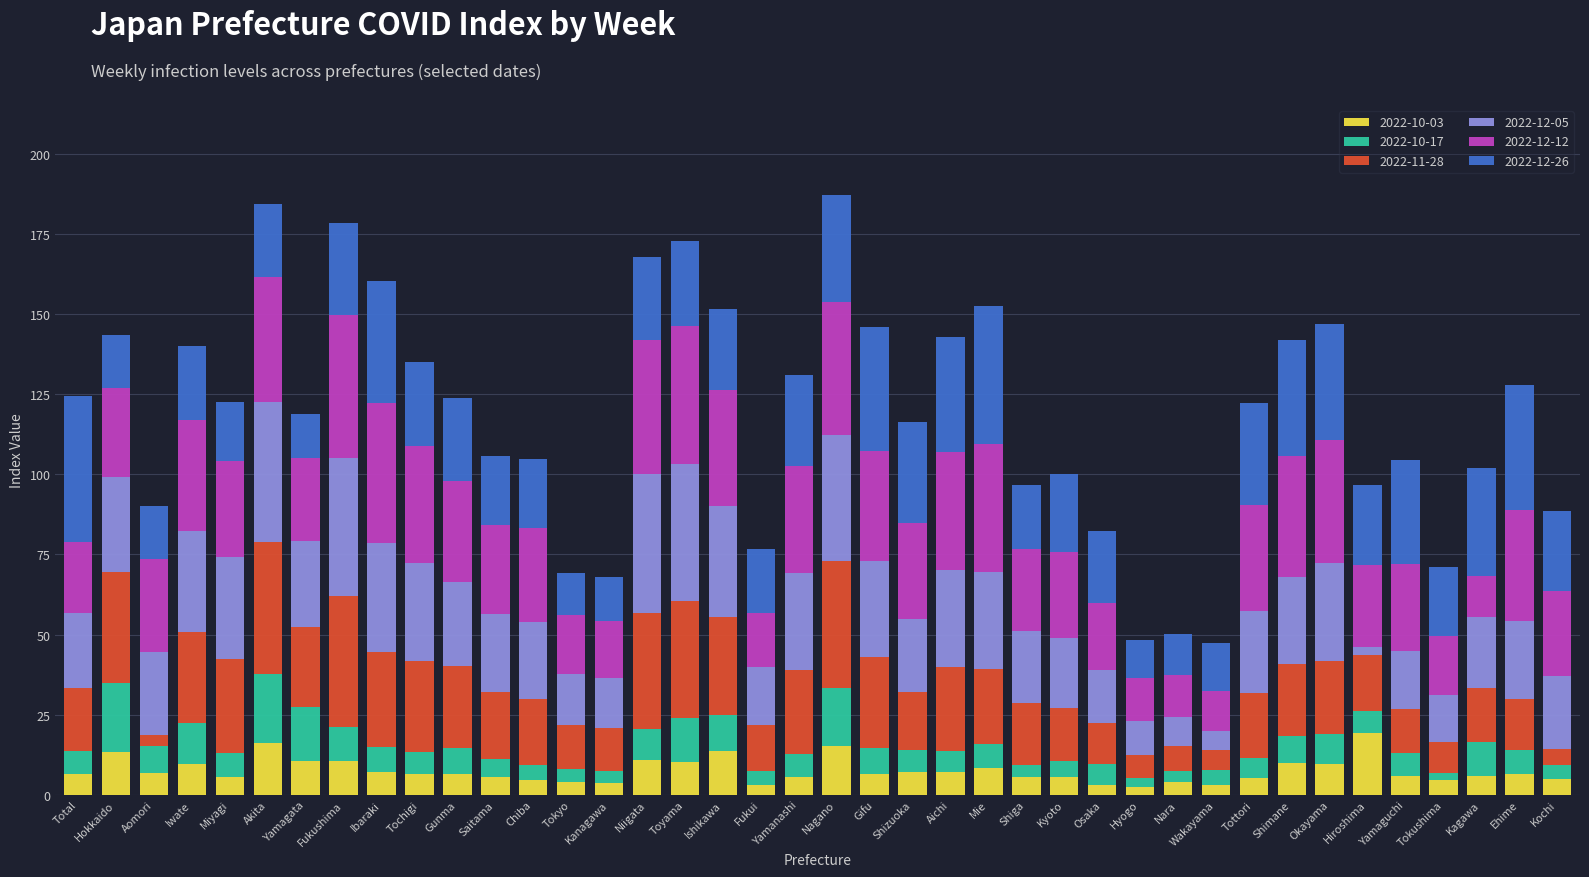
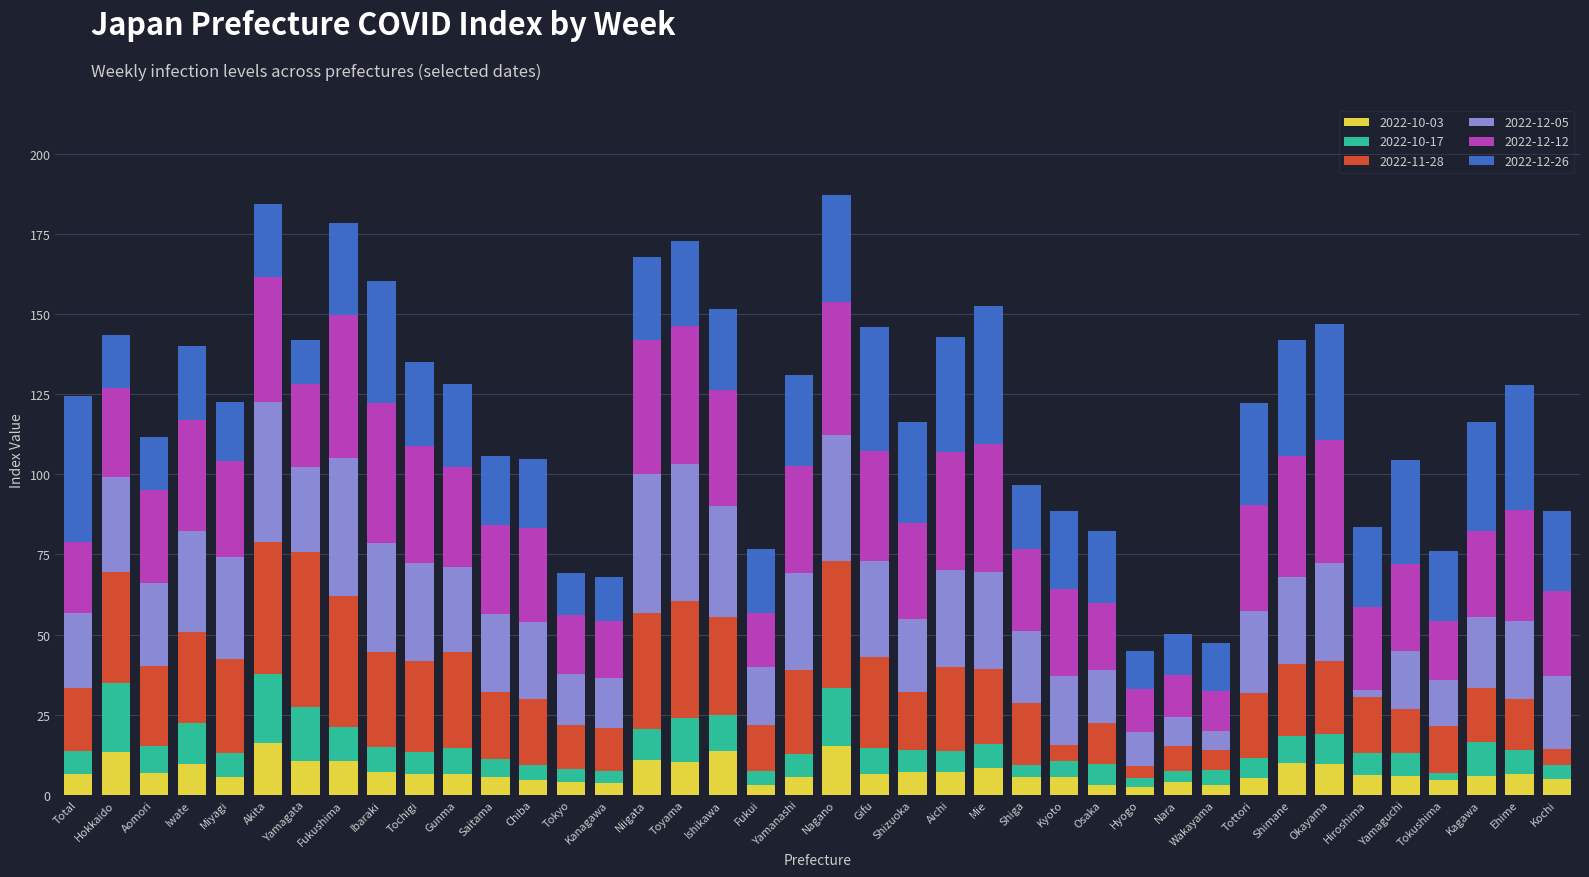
  {
    "2022-10-03": {
      "Total": 6,
      "Hokkaido": 13,
      "Aomori": 7,
      "Iwate": 9,
      "Miyagi": 6,
      "Akita": 16,
      "Yamagata": 11,
      "Fukushima": 10,
      "Ibaraki": 7,
      "Tochigi": 7,
      "Gunma": 7,
      "Saitama": 5,
      "Chiba": 5,
      "Tokyo": 4,
      "Kanagawa": 4,
      "Niigata": 11,
      "Toyama": 10,
      "Ishikawa": 14,
      "Fukui": 3,
      "Yamanashi": 6,
      "Nagano": 15,
      "Gifu": 6,
      "Shizuoka": 7,
      "Aichi": 7,
      "Mie": 8,
      "Shiga": 5,
      "Kyoto": 5,
      "Osaka": 3,
      "Hyogo": 2,
      "Nara": 4,
      "Wakayama": 3,
      "Tottori": 5,
      "Shimane": 10,
      "Okayama": 10,
-     "Hiroshima": 19,
+     "Hiroshima": 6,
      "Yamaguchi": 6,
      "Tokushima": 5,
      "Kagawa": 6,
      "Ehime": 7,
      "Kochi": 5
    },
    "2022-11-28": {
      "Total": 20,
      "Hokkaido": 35,
-     "Aomori": 3,
+     "Aomori": 25,
      "Iwate": 29,
      "Miyagi": 29,
      "Akita": 41,
-     "Yamagata": 25,
+     "Yamagata": 48,
      "Fukushima": 41,
      "Ibaraki": 30,
      "Tochigi": 28,
-     "Gunma": 25,
+     "Gunma": 30,
      "Saitama": 21,
      "Chiba": 20,
      "Tokyo": 14,
      "Kanagawa": 13,
      "Niigata": 36,
      "Toyama": 36,
      "Ishikawa": 31,
      "Fukui": 14,
      "Yamanashi": 26,
      "Nagano": 40,
      "Gifu": 28,
      "Shizuoka": 18,
      "Aichi": 26,
      "Mie": 23,
      "Shiga": 19,
-     "Kyoto": 17,
+     "Kyoto": 5,
      "Osaka": 13,
-     "Hyogo": 7,
+     "Hyogo": 4,
      "Nara": 8,
      "Wakayama": 6,
      "Tottori": 20,
      "Shimane": 23,
      "Okayama": 23,
      "Hiroshima": 17,
      "Yamaguchi": 14,
-     "Tokushima": 10,
+     "Tokushima": 15,
      "Kagawa": 17,
      "Ehime": 16,
      "Kochi": 5
    },
    "2022-12-12": {
      "Total": 22,
      "Hokkaido": 28,
      "Aomori": 29,
      "Iwate": 35,
      "Miyagi": 30,
      "Akita": 39,
      "Yamagata": 26,
      "Fukushima": 45,
      "Ibaraki": 44,
      "Tochigi": 37,
      "Gunma": 31,
      "Saitama": 28,
      "Chiba": 29,
      "Tokyo": 18,
      "Kanagawa": 18,
      "Niigata": 42,
      "Toyama": 43,
      "Ishikawa": 36,
      "Fukui": 17,
      "Yamanashi": 33,
      "Nagano": 42,
      "Gifu": 34,
      "Shizuoka": 30,
      "Aichi": 37,
      "Mie": 40,
      "Shiga": 26,
      "Kyoto": 27,
      "Osaka": 21,
      "Hyogo": 13,
      "Nara": 13,
      "Wakayama": 12,
      "Tottori": 33,
      "Shimane": 38,
      "Okayama": 39,
      "Hiroshima": 26,
      "Yamaguchi": 27,
      "Tokushima": 18,
-     "Kagawa": 13,
+     "Kagawa": 27,
      "Ehime": 35,
      "Kochi": 26
    }
  }
